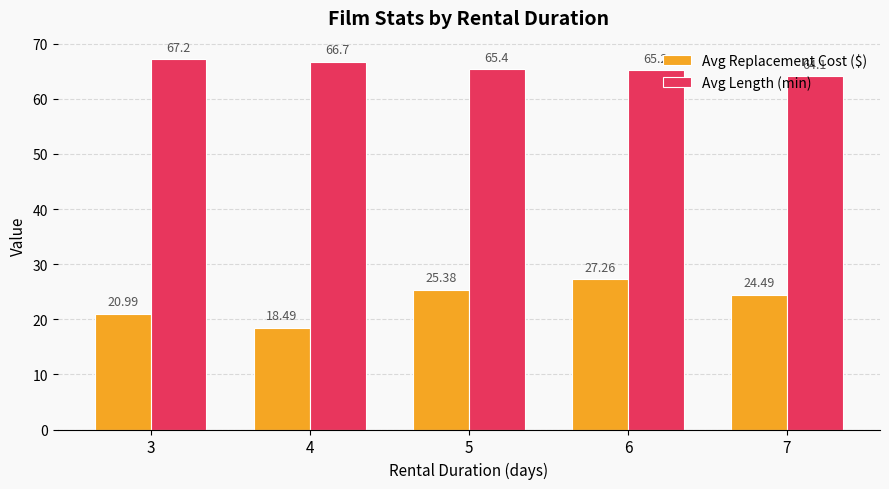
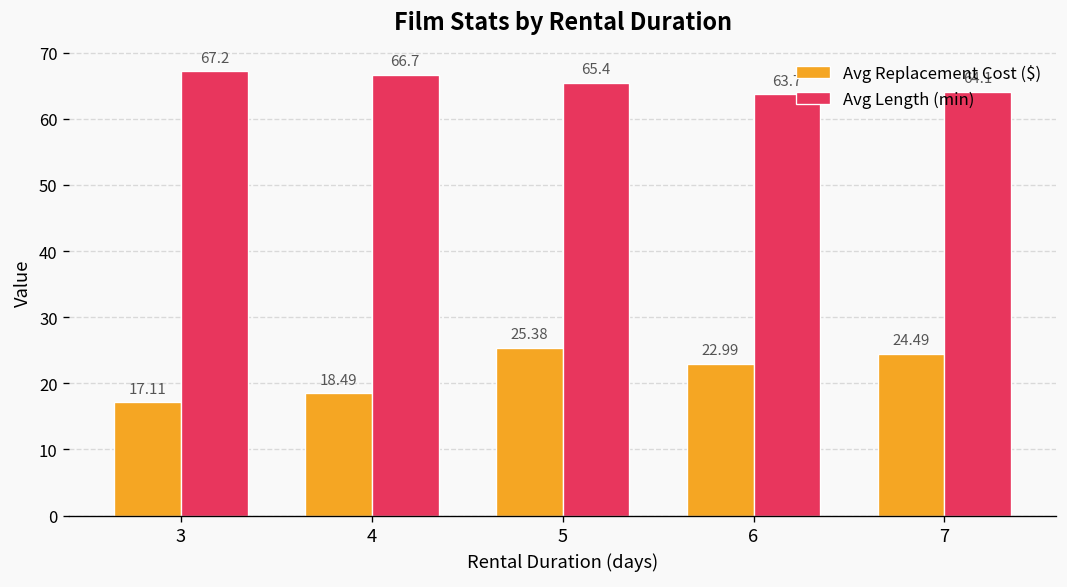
  {
    "Avg Replacement Cost ($)": {
-     "3": 20.99,
+     "3": 17.11,
      "4": 18.49,
      "5": 25.38,
-     "6": 27.26,
+     "6": 22.99,
      "7": 24.49
    },
    "Avg Length (min)": {
      "3": 67.2,
      "4": 66.7,
      "5": 65.4,
-     "6": 65.2,
+     "6": 63.7,
      "7": 64.1
    }
  }
